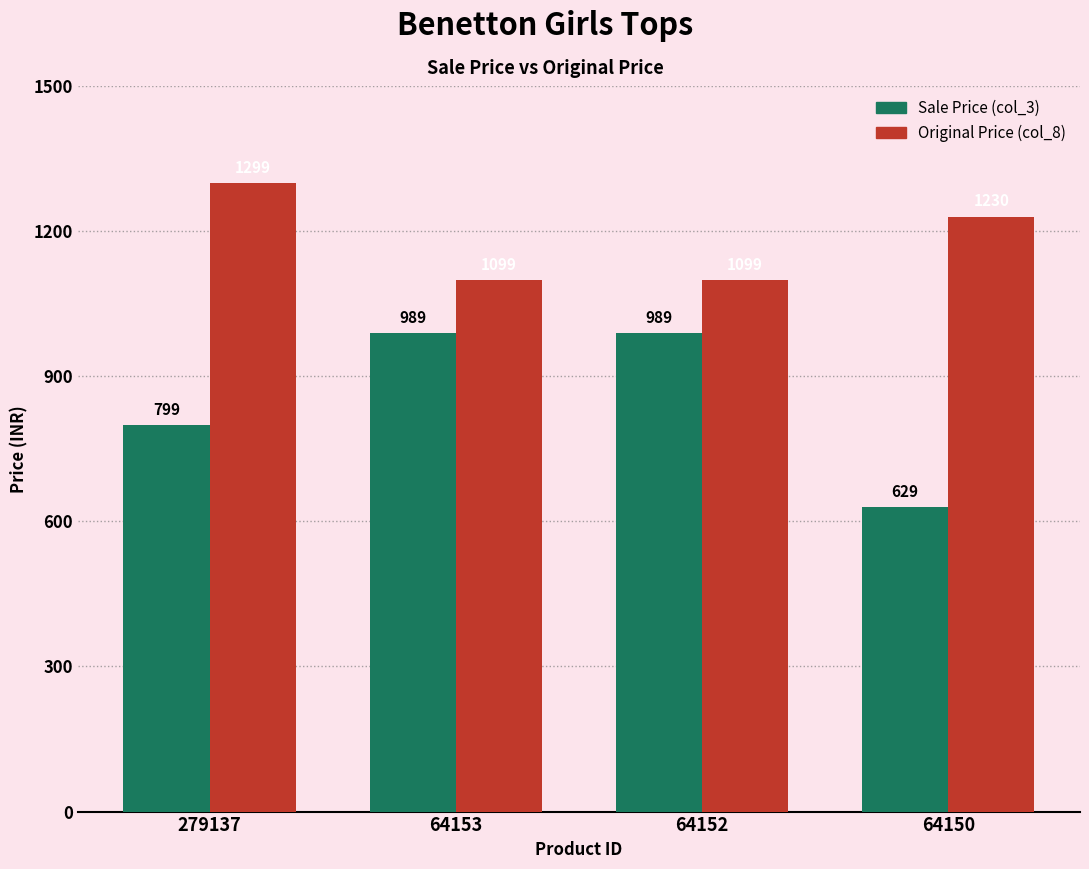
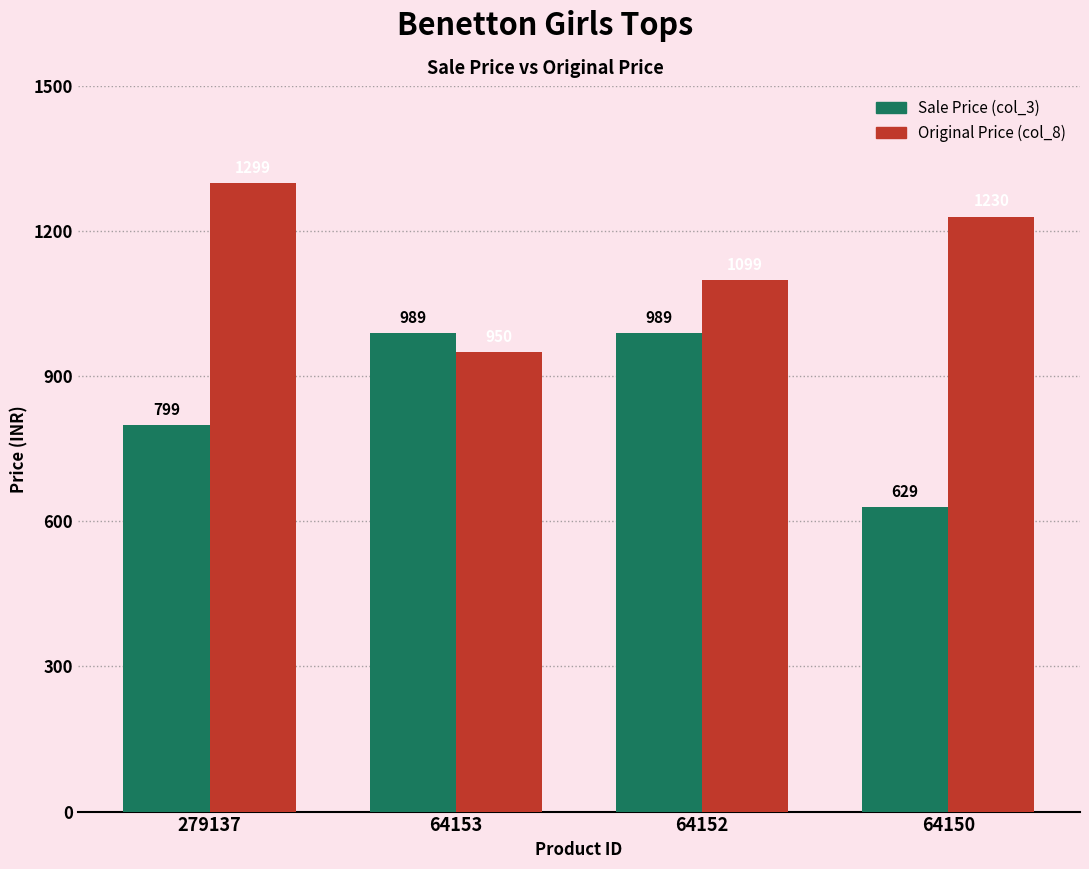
  {
    "Sale Price (col_3)": {
      "279137": 799,
      "64153": 989,
      "64152": 989,
      "64150": 629
    },
    "Original Price (col_8)": {
      "279137": 1300,
-     "64153": 1100,
+     "64153": 950,
      "64152": 1100,
      "64150": 1230
    }
  }
